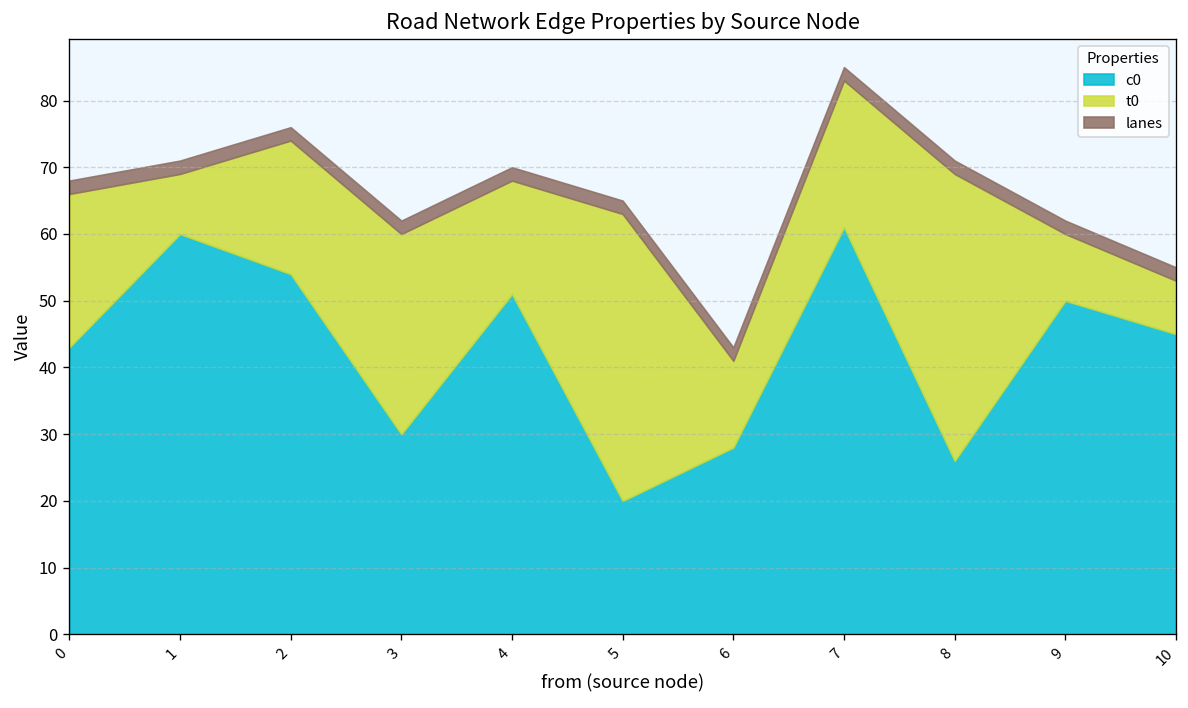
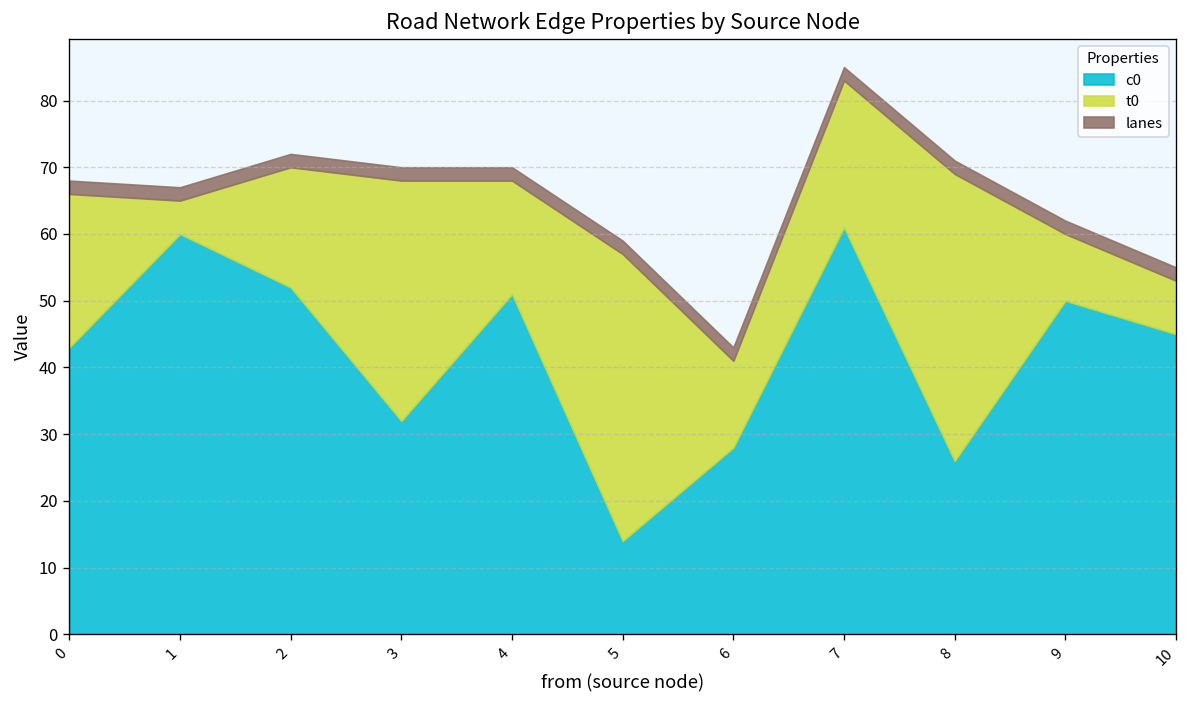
  {
    "c0": {
      "0": 43,
      "1": 60,
-     "2": 54,
-     "3": 30,
+     "2": 52,
+     "3": 32,
      "4": 51,
-     "5": 20,
+     "5": 14,
      "6": 28,
      "7": 61,
      "8": 26,
      "9": 50,
      "10": 45
    },
    "t0": {
      "0": 23,
-     "1": 9,
-     "2": 20,
-     "3": 30,
+     "1": 5,
+     "2": 18,
+     "3": 36,
      "4": 17,
      "5": 43,
      "6": 13,
      "7": 22,
      "8": 43,
      "9": 10,
      "10": 8
    },
    "lanes": {
      "0": 2,
      "1": 2,
      "2": 2,
      "3": 2,
      "4": 2,
      "5": 2,
      "6": 2,
      "7": 2,
      "8": 2,
      "9": 2,
      "10": 2
    }
  }
